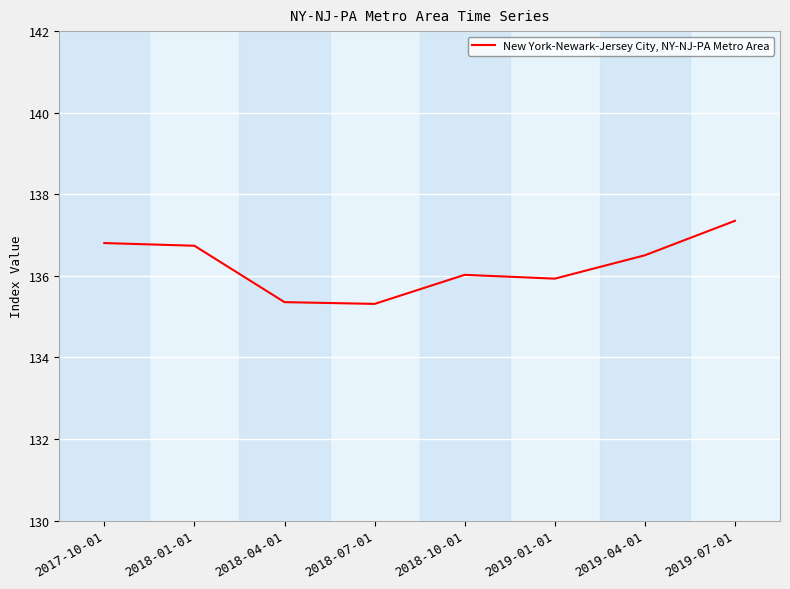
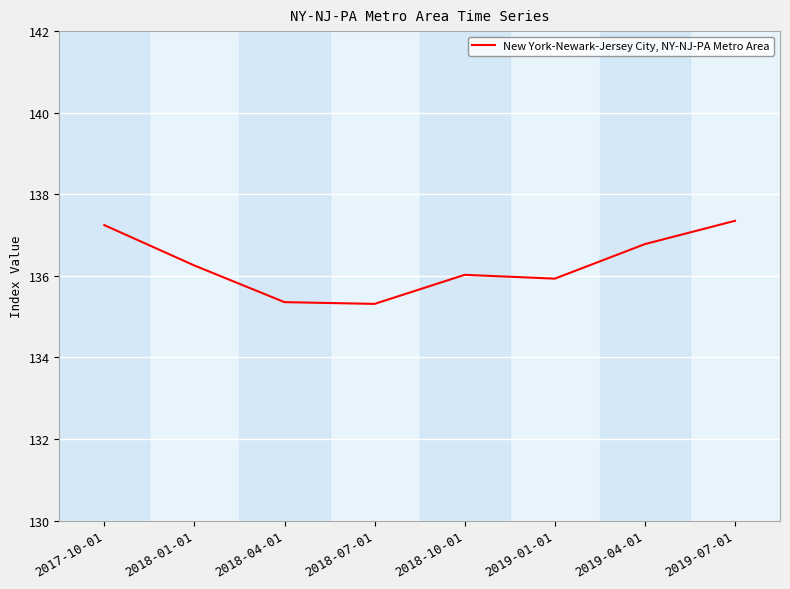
  {
-   "2017-10-01": 136.8,
-   "2018-01-01": 136.7,
+   "2017-10-01": 137.2,
+   "2018-01-01": 136.3,
    "2018-04-01": 135.4,
    "2018-07-01": 135.3,
    "2018-10-01": 136.0,
    "2019-01-01": 135.9,
-   "2019-04-01": 136.5,
+   "2019-04-01": 136.8,
    "2019-07-01": 137.3
  }
